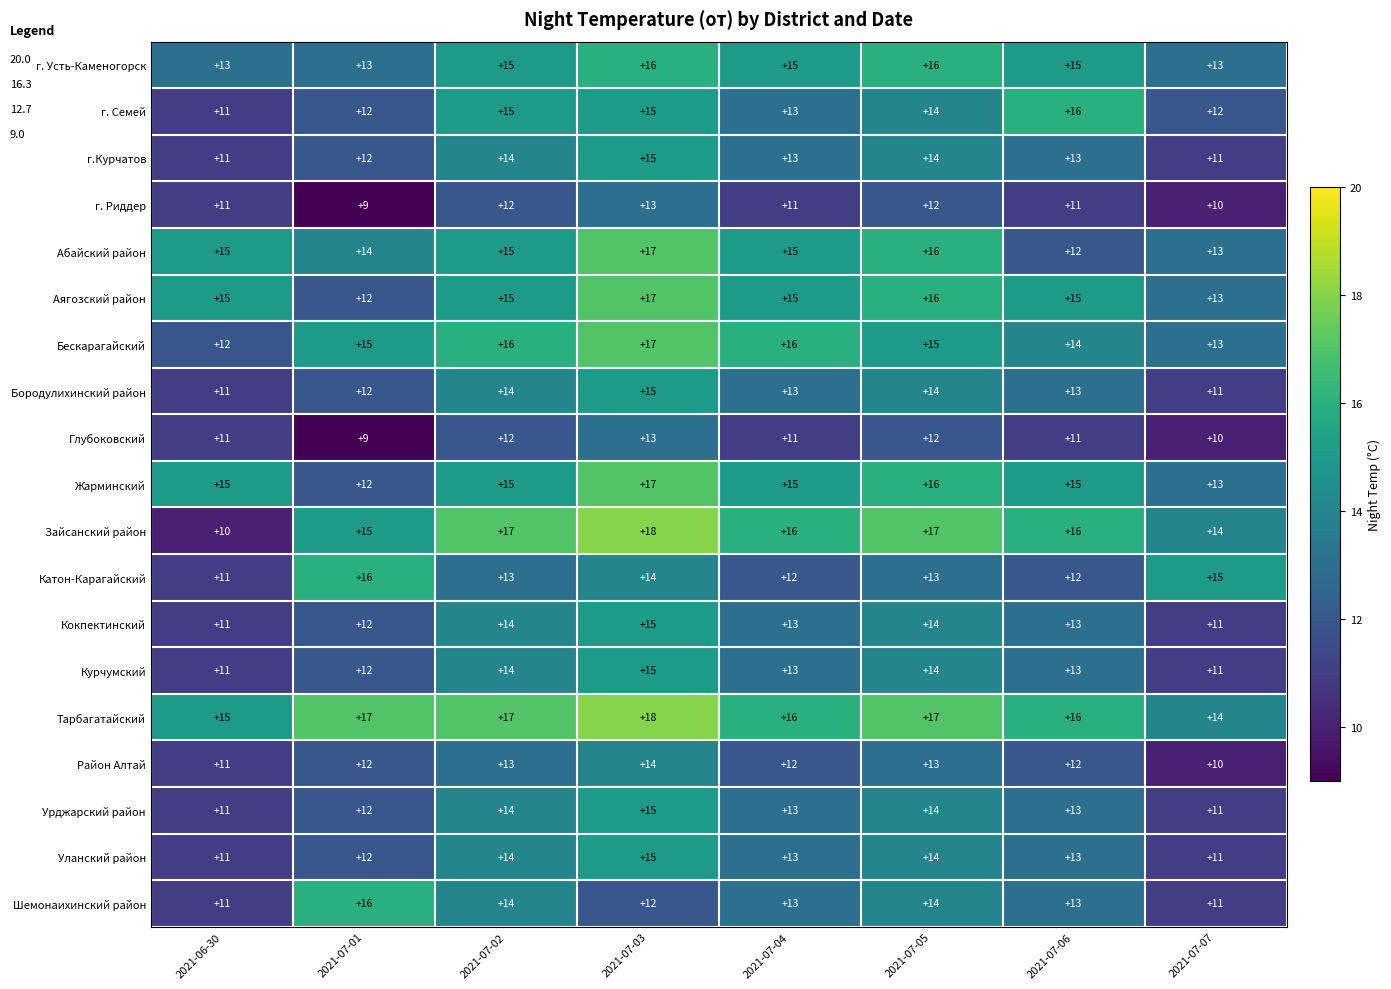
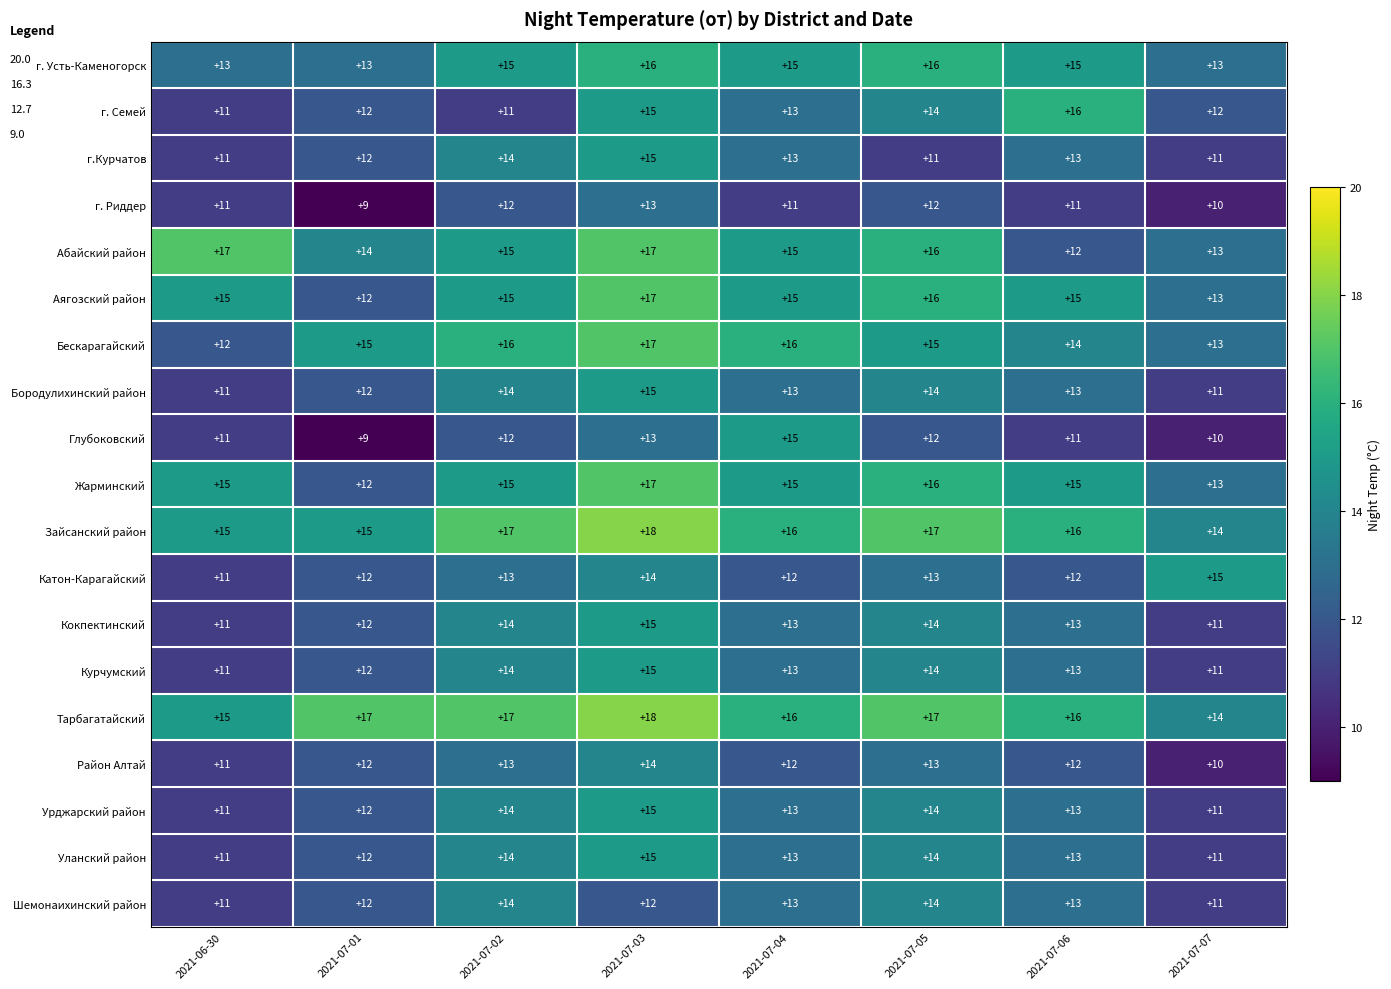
  {
    "г. Усть-Каменогорск": {
      "2021-06-30": "+13",
      "2021-07-01": "+13",
      "2021-07-02": "+15",
      "2021-07-03": "+16",
      "2021-07-04": "+15",
      "2021-07-05": "+16",
      "2021-07-06": "+15",
      "2021-07-07": "+13"
    },
    "г. Семей": {
      "2021-06-30": "+11",
      "2021-07-01": "+12",
-     "2021-07-02": "+15",
+     "2021-07-02": "+11",
      "2021-07-03": "+15",
      "2021-07-04": "+13",
      "2021-07-05": "+14",
      "2021-07-06": "+16",
      "2021-07-07": "+12"
    },
    "г.Курчатов": {
      "2021-06-30": "+11",
      "2021-07-01": "+12",
      "2021-07-02": "+14",
      "2021-07-03": "+15",
      "2021-07-04": "+13",
-     "2021-07-05": "+14",
+     "2021-07-05": "+11",
      "2021-07-06": "+13",
      "2021-07-07": "+11"
    },
    "г. Риддер": {
      "2021-06-30": "+11",
      "2021-07-01": "+9",
      "2021-07-02": "+12",
      "2021-07-03": "+13",
      "2021-07-04": "+11",
      "2021-07-05": "+12",
      "2021-07-06": "+11",
      "2021-07-07": "+10"
    },
    "Абайский район": {
-     "2021-06-30": "+15",
+     "2021-06-30": "+17",
      "2021-07-01": "+14",
      "2021-07-02": "+15",
      "2021-07-03": "+17",
      "2021-07-04": "+15",
      "2021-07-05": "+16",
      "2021-07-06": "+12",
      "2021-07-07": "+13"
    },
    "Аягозский район": {
      "2021-06-30": "+15",
      "2021-07-01": "+12",
      "2021-07-02": "+15",
      "2021-07-03": "+17",
      "2021-07-04": "+15",
      "2021-07-05": "+16",
      "2021-07-06": "+15",
      "2021-07-07": "+13"
    },
    "Бескарагайский": {
      "2021-06-30": "+12",
      "2021-07-01": "+15",
      "2021-07-02": "+16",
      "2021-07-03": "+17",
      "2021-07-04": "+16",
      "2021-07-05": "+15",
      "2021-07-06": "+14",
      "2021-07-07": "+13"
    },
    "Бородулихинский район": {
      "2021-06-30": "+11",
      "2021-07-01": "+12",
      "2021-07-02": "+14",
      "2021-07-03": "+15",
      "2021-07-04": "+13",
      "2021-07-05": "+14",
      "2021-07-06": "+13",
      "2021-07-07": "+11"
    },
    "Глубоковский": {
      "2021-06-30": "+11",
      "2021-07-01": "+9",
      "2021-07-02": "+12",
      "2021-07-03": "+13",
-     "2021-07-04": "+11",
+     "2021-07-04": "+15",
      "2021-07-05": "+12",
      "2021-07-06": "+11",
      "2021-07-07": "+10"
    },
    "Жарминский": {
      "2021-06-30": "+15",
      "2021-07-01": "+12",
      "2021-07-02": "+15",
      "2021-07-03": "+17",
      "2021-07-04": "+15",
      "2021-07-05": "+16",
      "2021-07-06": "+15",
      "2021-07-07": "+13"
    },
    "Зайсанский район": {
-     "2021-06-30": "+10",
+     "2021-06-30": "+15",
      "2021-07-01": "+15",
      "2021-07-02": "+17",
      "2021-07-03": "+18",
      "2021-07-04": "+16",
      "2021-07-05": "+17",
      "2021-07-06": "+16",
      "2021-07-07": "+14"
    },
    "Катон-Карагайский": {
      "2021-06-30": "+11",
-     "2021-07-01": "+16",
+     "2021-07-01": "+12",
      "2021-07-02": "+13",
      "2021-07-03": "+14",
      "2021-07-04": "+12",
      "2021-07-05": "+13",
      "2021-07-06": "+12",
      "2021-07-07": "+15"
    },
    "Кокпектинский": {
      "2021-06-30": "+11",
      "2021-07-01": "+12",
      "2021-07-02": "+14",
      "2021-07-03": "+15",
      "2021-07-04": "+13",
      "2021-07-05": "+14",
      "2021-07-06": "+13",
      "2021-07-07": "+11"
    },
    "Курчумский": {
      "2021-06-30": "+11",
      "2021-07-01": "+12",
      "2021-07-02": "+14",
      "2021-07-03": "+15",
      "2021-07-04": "+13",
      "2021-07-05": "+14",
      "2021-07-06": "+13",
      "2021-07-07": "+11"
    },
    "Тарбагатайский": {
      "2021-06-30": "+15",
      "2021-07-01": "+17",
      "2021-07-02": "+17",
      "2021-07-03": "+18",
      "2021-07-04": "+16",
      "2021-07-05": "+17",
      "2021-07-06": "+16",
      "2021-07-07": "+14"
    },
    "Район Алтай": {
      "2021-06-30": "+11",
      "2021-07-01": "+12",
      "2021-07-02": "+13",
      "2021-07-03": "+14",
      "2021-07-04": "+12",
      "2021-07-05": "+13",
      "2021-07-06": "+12",
      "2021-07-07": "+10"
    },
    "Урджарский район": {
      "2021-06-30": "+11",
      "2021-07-01": "+12",
      "2021-07-02": "+14",
      "2021-07-03": "+15",
      "2021-07-04": "+13",
      "2021-07-05": "+14",
      "2021-07-06": "+13",
      "2021-07-07": "+11"
    },
    "Уланский район": {
      "2021-06-30": "+11",
      "2021-07-01": "+12",
      "2021-07-02": "+14",
      "2021-07-03": "+15",
      "2021-07-04": "+13",
      "2021-07-05": "+14",
      "2021-07-06": "+13",
      "2021-07-07": "+11"
    },
    "Шемонаихинский район": {
      "2021-06-30": "+11",
-     "2021-07-01": "+16",
+     "2021-07-01": "+12",
      "2021-07-02": "+14",
      "2021-07-03": "+12",
      "2021-07-04": "+13",
      "2021-07-05": "+14",
      "2021-07-06": "+13",
      "2021-07-07": "+11"
    }
  }
